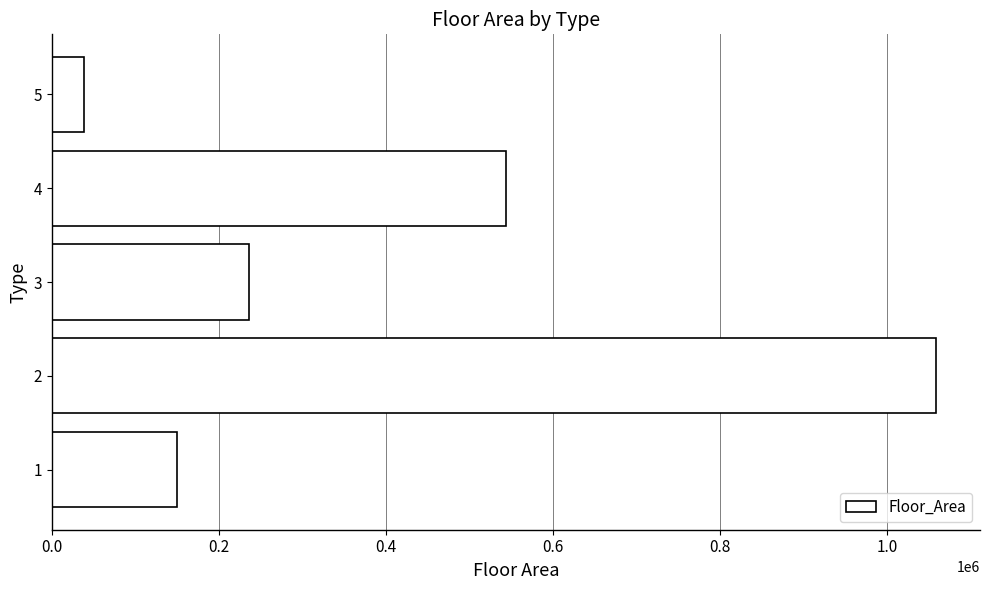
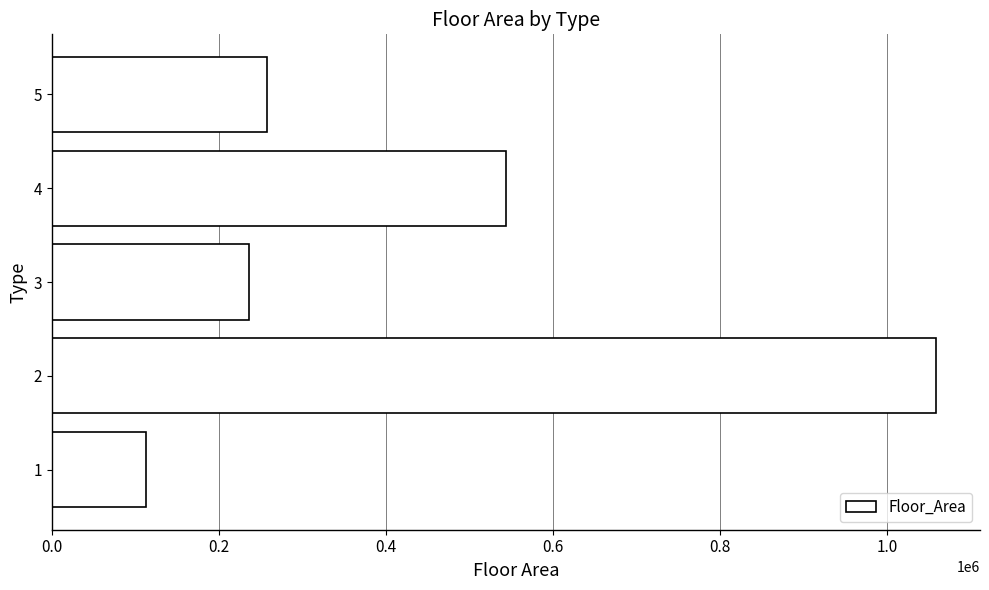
  {
-   "5": 40000,
+   "5": 260000,
    "4": 540000,
    "3": 240000,
    "2": 1060000,
-   "1": 150000
+   "1": 110000
  }
